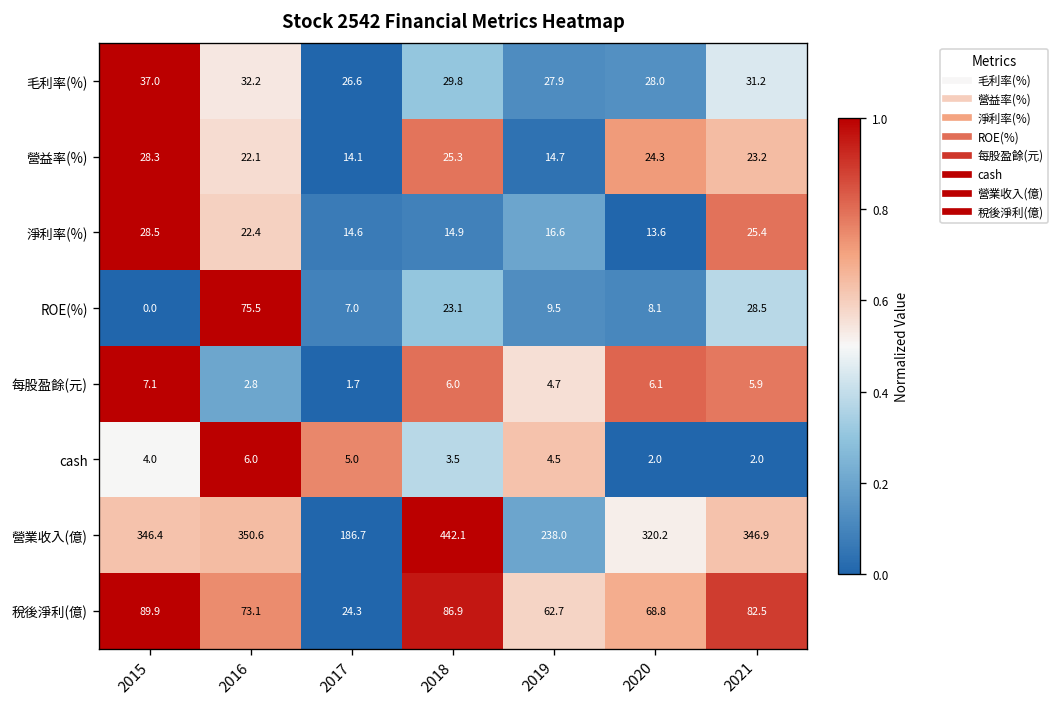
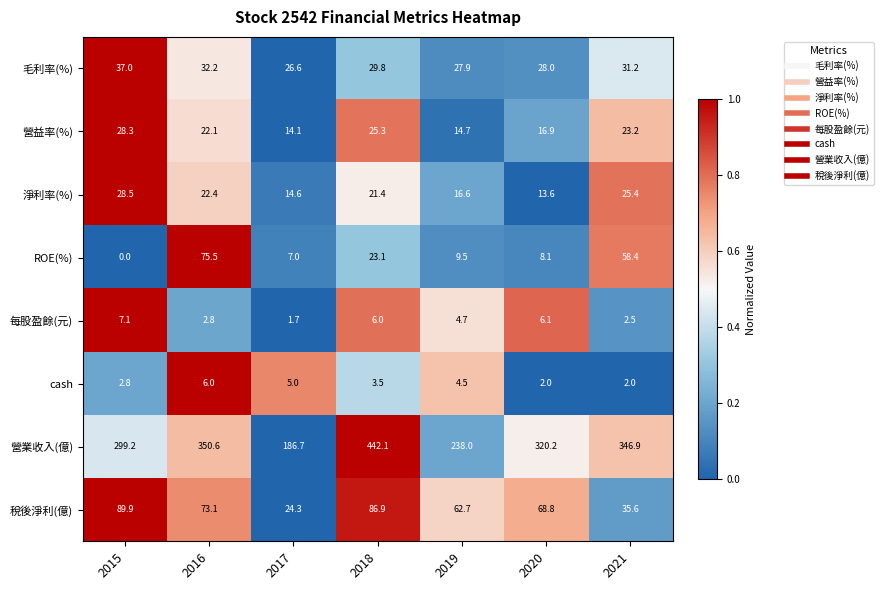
  {
    "毛利率(%)": {
      "2015": 37.0,
      "2016": 32.2,
      "2017": 26.6,
      "2018": 29.8,
      "2019": 27.9,
      "2020": 28.0,
      "2021": 31.2
    },
    "營益率(%)": {
      "2015": 28.3,
      "2016": 22.1,
      "2017": 14.1,
      "2018": 25.3,
      "2019": 14.7,
-     "2020": 24.3,
+     "2020": 16.9,
      "2021": 23.2
    },
    "淨利率(%)": {
      "2015": 28.5,
      "2016": 22.4,
      "2017": 14.6,
-     "2018": 14.9,
+     "2018": 21.4,
      "2019": 16.6,
      "2020": 13.6,
      "2021": 25.4
    },
    "ROE(%)": {
      "2015": 0.0,
      "2016": 75.5,
      "2017": 7.0,
      "2018": 23.1,
      "2019": 9.5,
      "2020": 8.1,
-     "2021": 28.5
+     "2021": 58.4
    },
    "每股盈餘(元)": {
      "2015": 7.1,
      "2016": 2.8,
      "2017": 1.7,
      "2018": 6.0,
      "2019": 4.7,
      "2020": 6.1,
-     "2021": 5.9
+     "2021": 2.5
    },
    "cash": {
-     "2015": 4.0,
+     "2015": 2.8,
      "2016": 6.0,
      "2017": 5.0,
      "2018": 3.5,
      "2019": 4.5,
      "2020": 2.0,
      "2021": 2.0
    },
    "營業收入(億)": {
-     "2015": 346.4,
+     "2015": 299.2,
      "2016": 350.6,
      "2017": 186.7,
      "2018": 442.1,
      "2019": 238.0,
      "2020": 320.2,
      "2021": 346.9
    },
    "稅後淨利(億)": {
      "2015": 89.9,
      "2016": 73.1,
      "2017": 24.3,
      "2018": 86.9,
      "2019": 62.7,
      "2020": 68.8,
-     "2021": 82.5
+     "2021": 35.6
    }
  }
